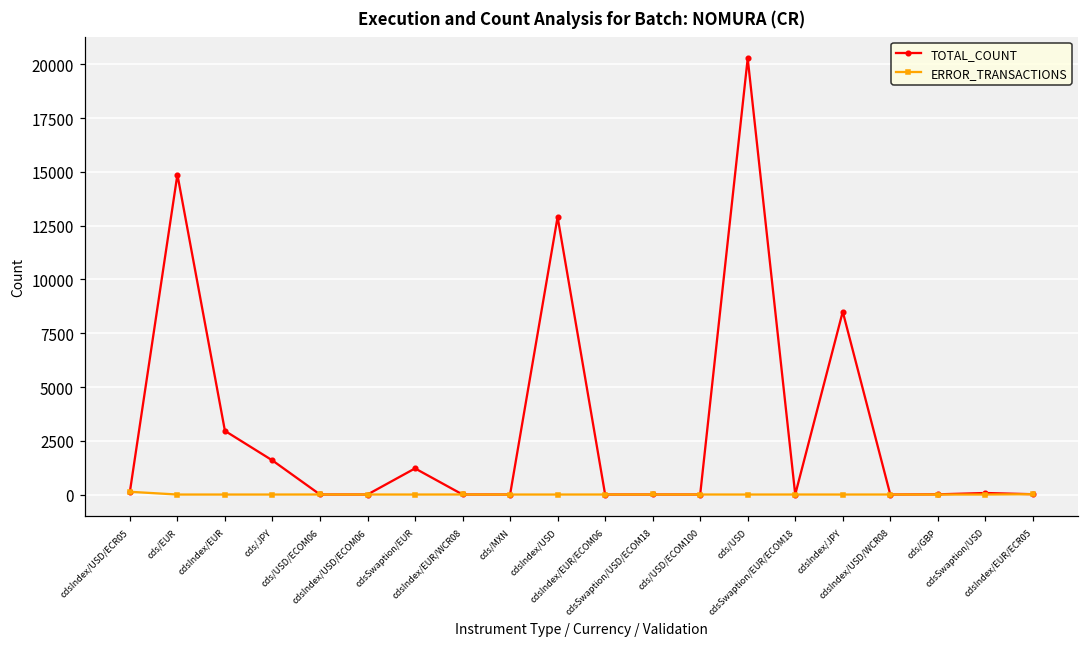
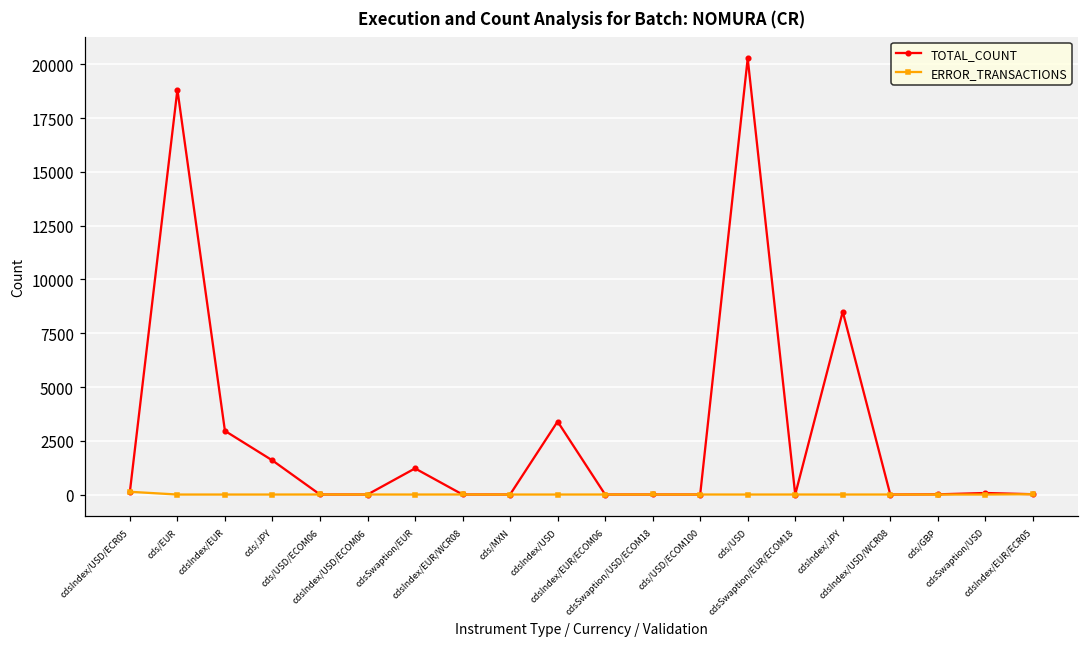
  {
    "TOTAL_COUNT": {
-     "cds/EUR": 14900,
+     "cds/EUR": 18800,
      "cdsIndex/EUR": 3000,
      "cds/JPY": 1600,
      "cdsSwaption/EUR": 1200,
-     "cdsIndex/USD": 12900,
+     "cdsIndex/USD": 3400,
      "cds/USD": 20300,
      "cdsIndex/JPY": 8500
    },
    "ERROR_TRANSACTIONS": {
      "cds/EUR": 0,
      "cdsIndex/EUR": 0,
      "cds/JPY": 0,
      "cdsSwaption/EUR": 0,
      "cdsIndex/USD": 0,
      "cds/USD": 0,
      "cdsIndex/JPY": 0
    }
  }
